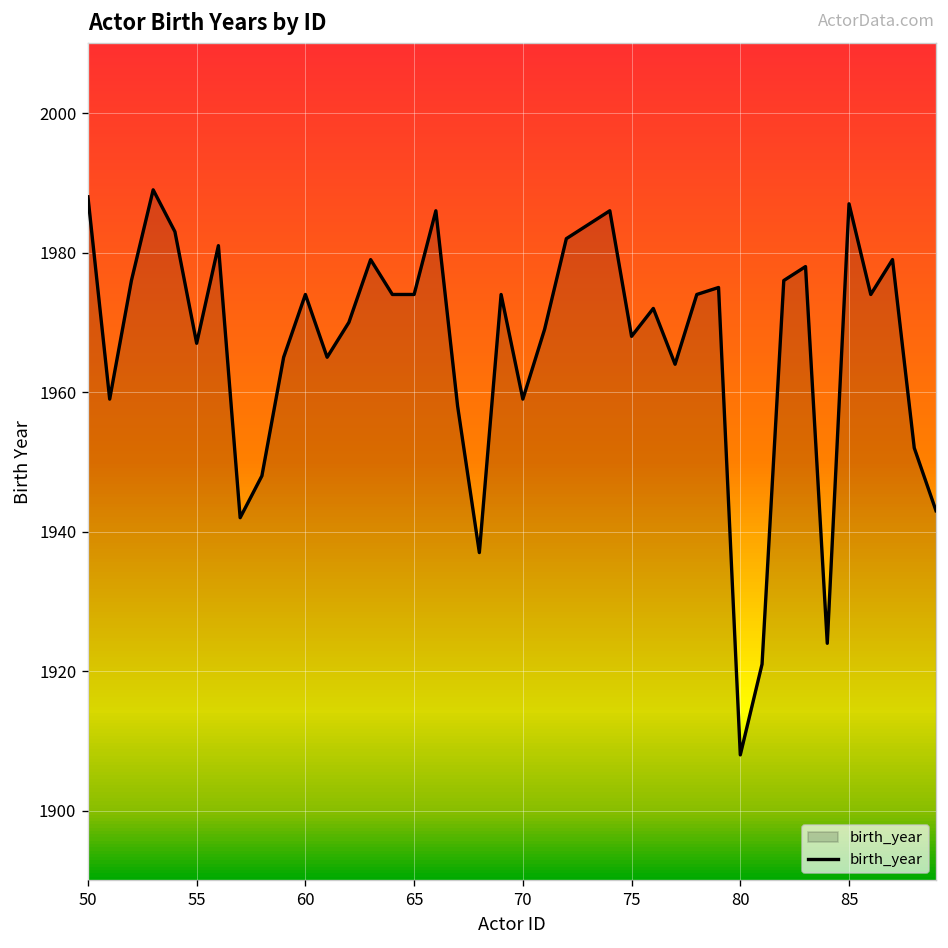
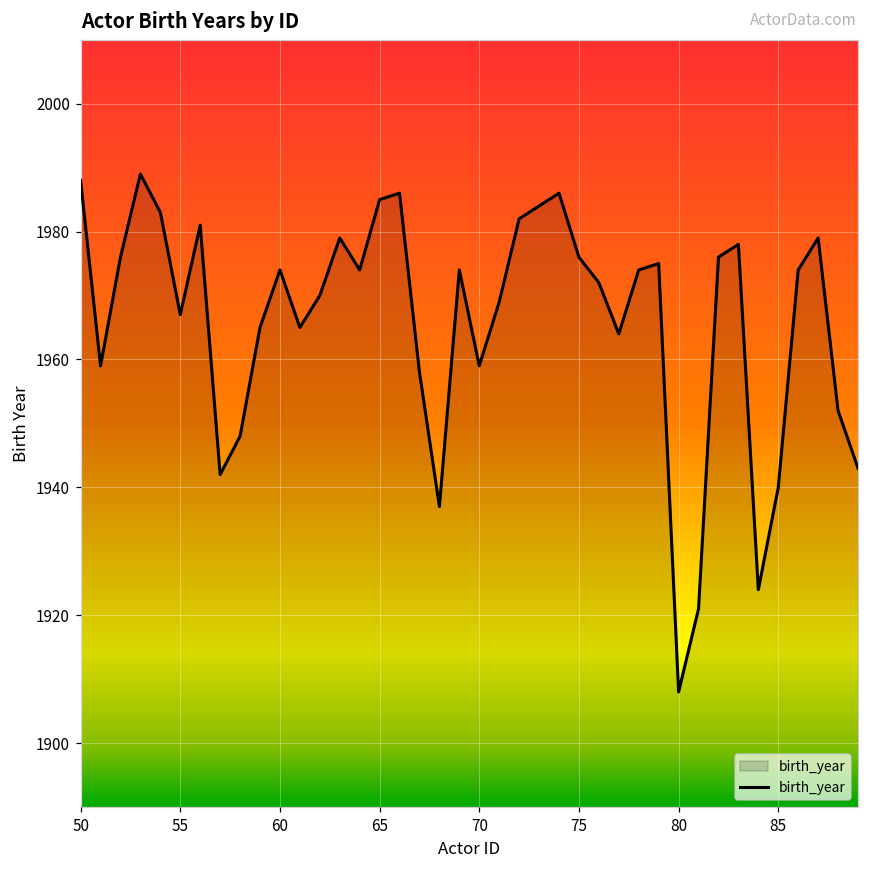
  {
    "50": 1988,
    "55": 1967,
    "60": 1974,
-   "65": 1974,
+   "65": 1985,
    "70": 1959,
-   "75": 1968,
+   "75": 1976,
    "80": 1908,
-   "85": 1987
+   "85": 1940
  }
